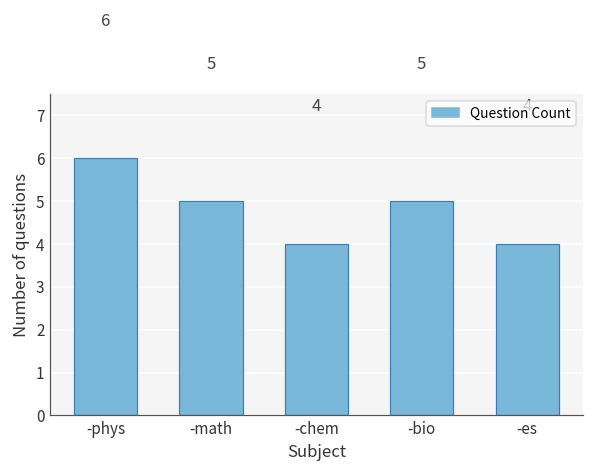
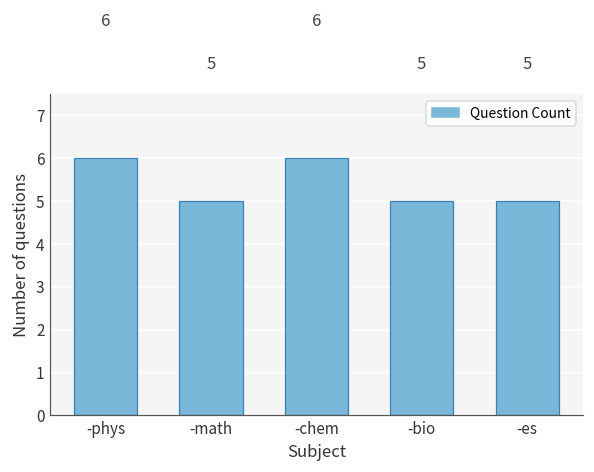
  {
-   "-chem": 4,
-   "-es": 4
+   "-chem": 6,
+   "-es": 5
  }
